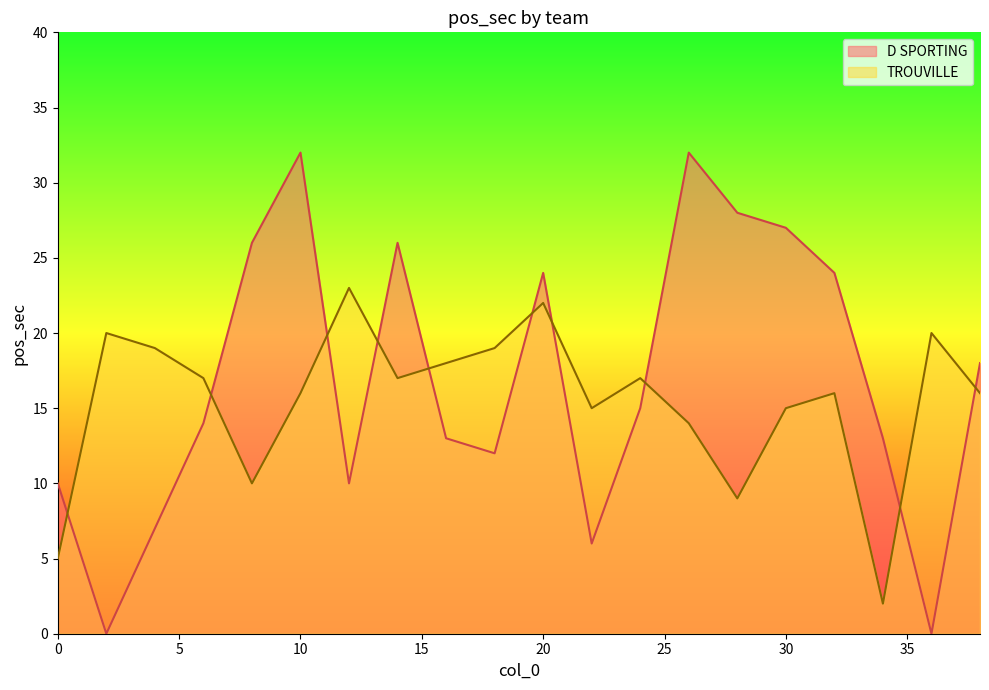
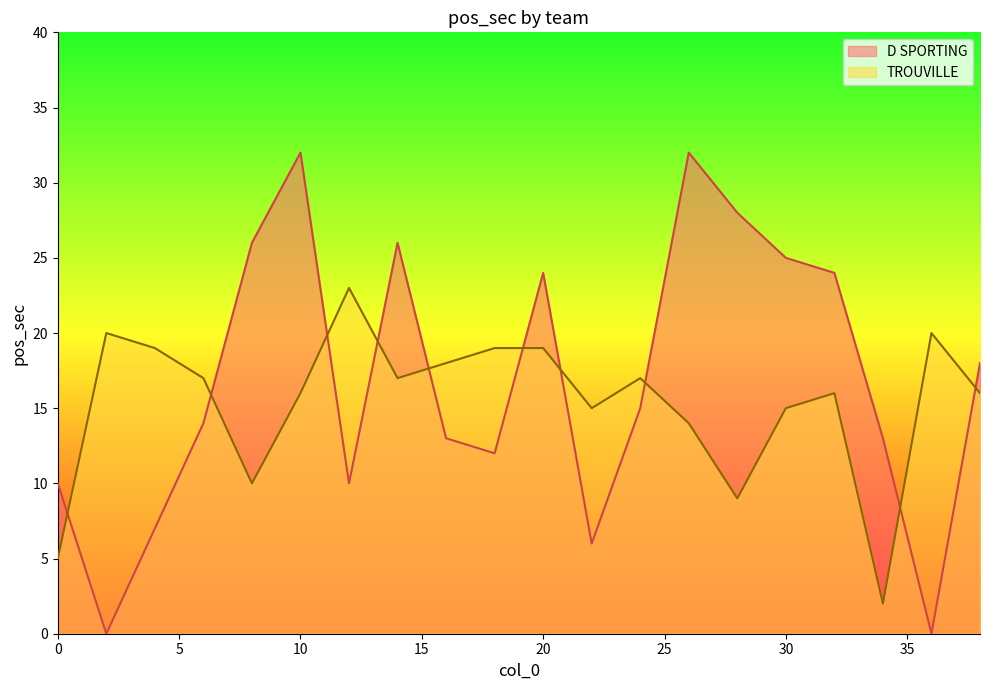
  {
    "D SPORTING": {
      "0": 10,
      "10": 32,
      "20": 24,
-     "30": 27
+     "30": 25
    },
    "TROUVILLE": {
      "0": 5,
      "10": 16,
-     "20": 22,
+     "20": 19,
      "30": 15
    }
  }
